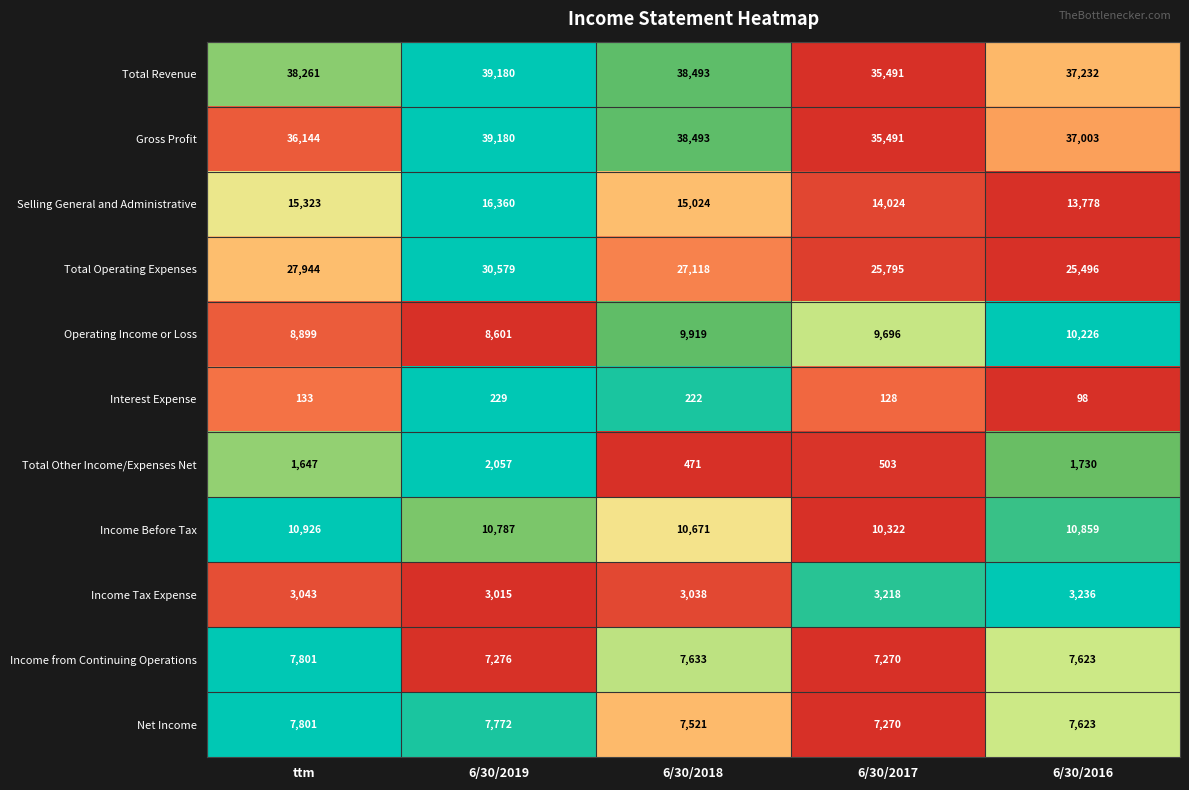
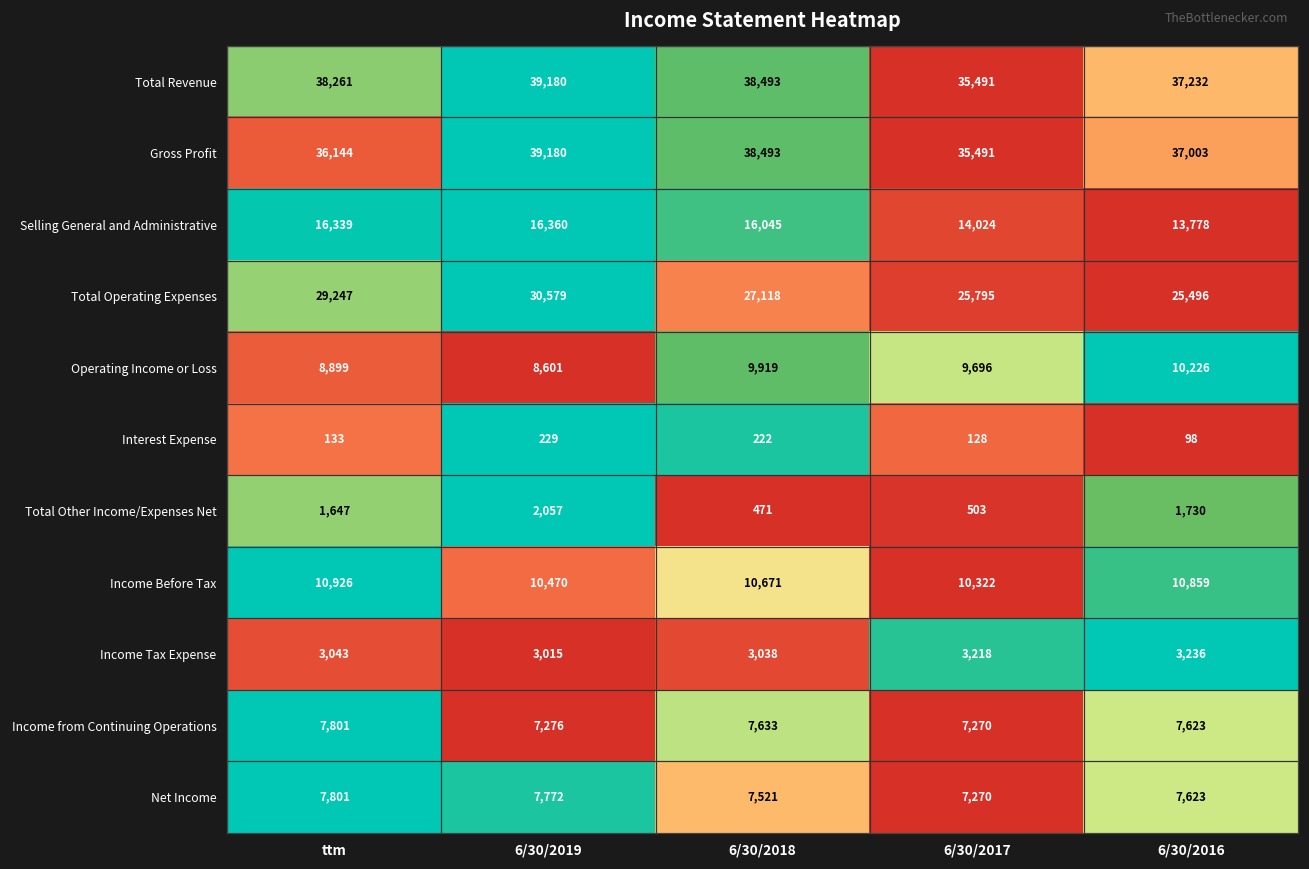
  {
    "Total Revenue": {
      "ttm": "38,261",
      "6/30/2019": "39,180",
      "6/30/2018": "38,493",
      "6/30/2017": "35,491",
      "6/30/2016": "37,232"
    },
    "Gross Profit": {
      "ttm": "36,144",
      "6/30/2019": "39,180",
      "6/30/2018": "38,493",
      "6/30/2017": "35,491",
      "6/30/2016": "37,003"
    },
    "Selling General and Administrative": {
-     "ttm": "15,323",
+     "ttm": "16,339",
      "6/30/2019": "16,360",
-     "6/30/2018": "15,024",
+     "6/30/2018": "16,045",
      "6/30/2017": "14,024",
      "6/30/2016": "13,778"
    },
    "Total Operating Expenses": {
-     "ttm": "27,944",
+     "ttm": "29,247",
      "6/30/2019": "30,579",
      "6/30/2018": "27,118",
      "6/30/2017": "25,795",
      "6/30/2016": "25,496"
    },
    "Operating Income or Loss": {
      "ttm": "8,899",
      "6/30/2019": "8,601",
      "6/30/2018": "9,919",
      "6/30/2017": "9,696",
      "6/30/2016": "10,226"
    },
    "Interest Expense": {
      "ttm": "133",
      "6/30/2019": "229",
      "6/30/2018": "222",
      "6/30/2017": "128",
      "6/30/2016": "98"
    },
    "Total Other Income/Expenses Net": {
      "ttm": "1,647",
      "6/30/2019": "2,057",
      "6/30/2018": "471",
      "6/30/2017": "503",
      "6/30/2016": "1,730"
    },
    "Income Before Tax": {
      "ttm": "10,926",
-     "6/30/2019": "10,787",
+     "6/30/2019": "10,470",
      "6/30/2018": "10,671",
      "6/30/2017": "10,322",
      "6/30/2016": "10,859"
    },
    "Income Tax Expense": {
      "ttm": "3,043",
      "6/30/2019": "3,015",
      "6/30/2018": "3,038",
      "6/30/2017": "3,218",
      "6/30/2016": "3,236"
    },
    "Income from Continuing Operations": {
      "ttm": "7,801",
      "6/30/2019": "7,276",
      "6/30/2018": "7,633",
      "6/30/2017": "7,270",
      "6/30/2016": "7,623"
    },
    "Net Income": {
      "ttm": "7,801",
      "6/30/2019": "7,772",
      "6/30/2018": "7,521",
      "6/30/2017": "7,270",
      "6/30/2016": "7,623"
    }
  }
